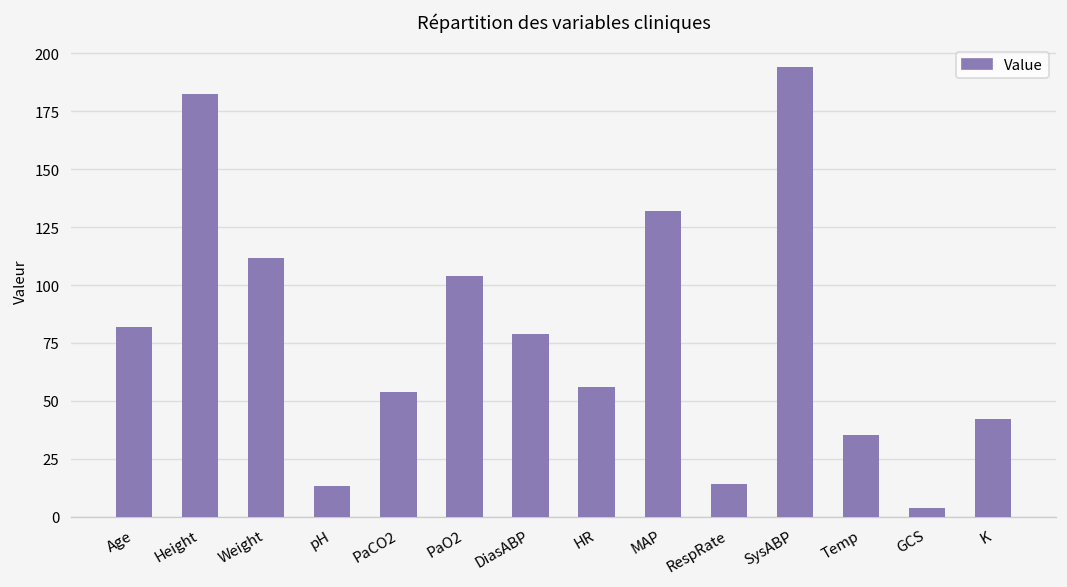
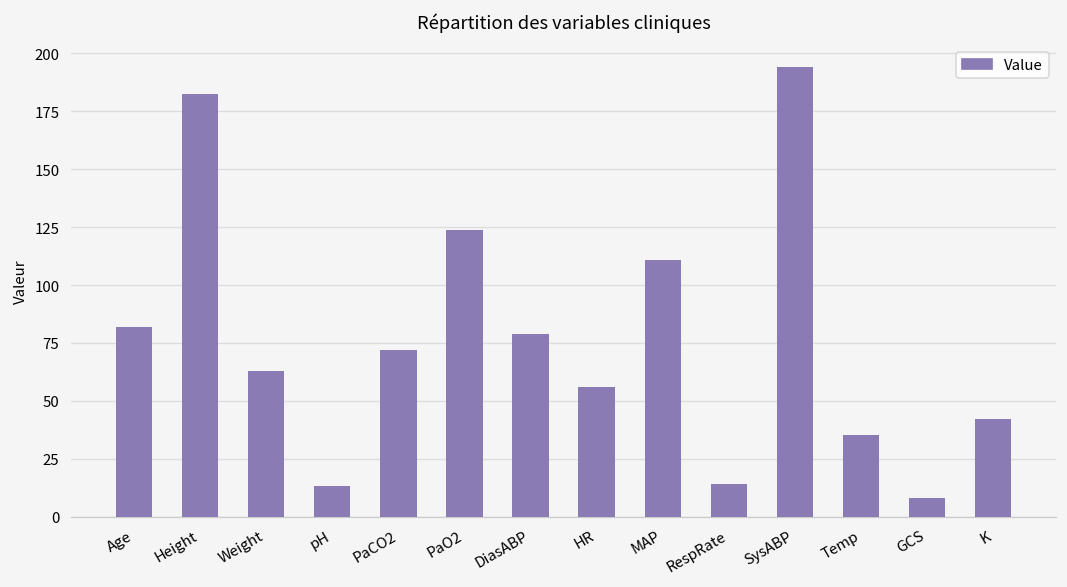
  {
    "Age": 82,
    "Height": 182,
-   "Weight": 112,
+   "Weight": 63,
    "pH": 14,
-   "PaCO2": 54,
-   "PaO2": 104,
+   "PaCO2": 72,
+   "PaO2": 124,
    "DiasABP": 79,
    "HR": 56,
-   "MAP": 132,
+   "MAP": 111,
    "RespRate": 14,
    "SysABP": 194,
    "Temp": 35,
-   "GCS": 4,
+   "GCS": 8,
    "K": 42
  }
